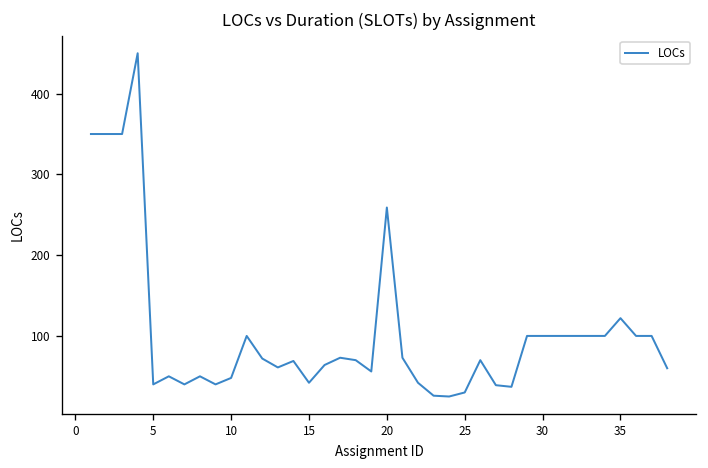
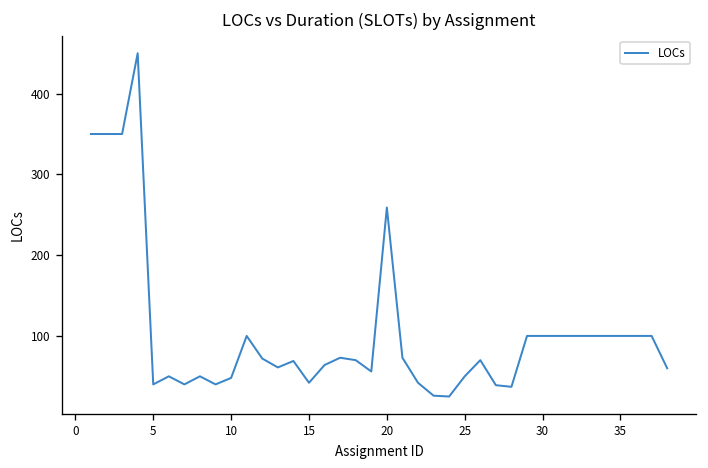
  {
    "5": 40,
    "10": 50,
    "15": 40,
    "20": 260,
-   "25": 30,
+   "25": 50,
    "30": 100,
-   "35": 120
+   "35": 100
  }
